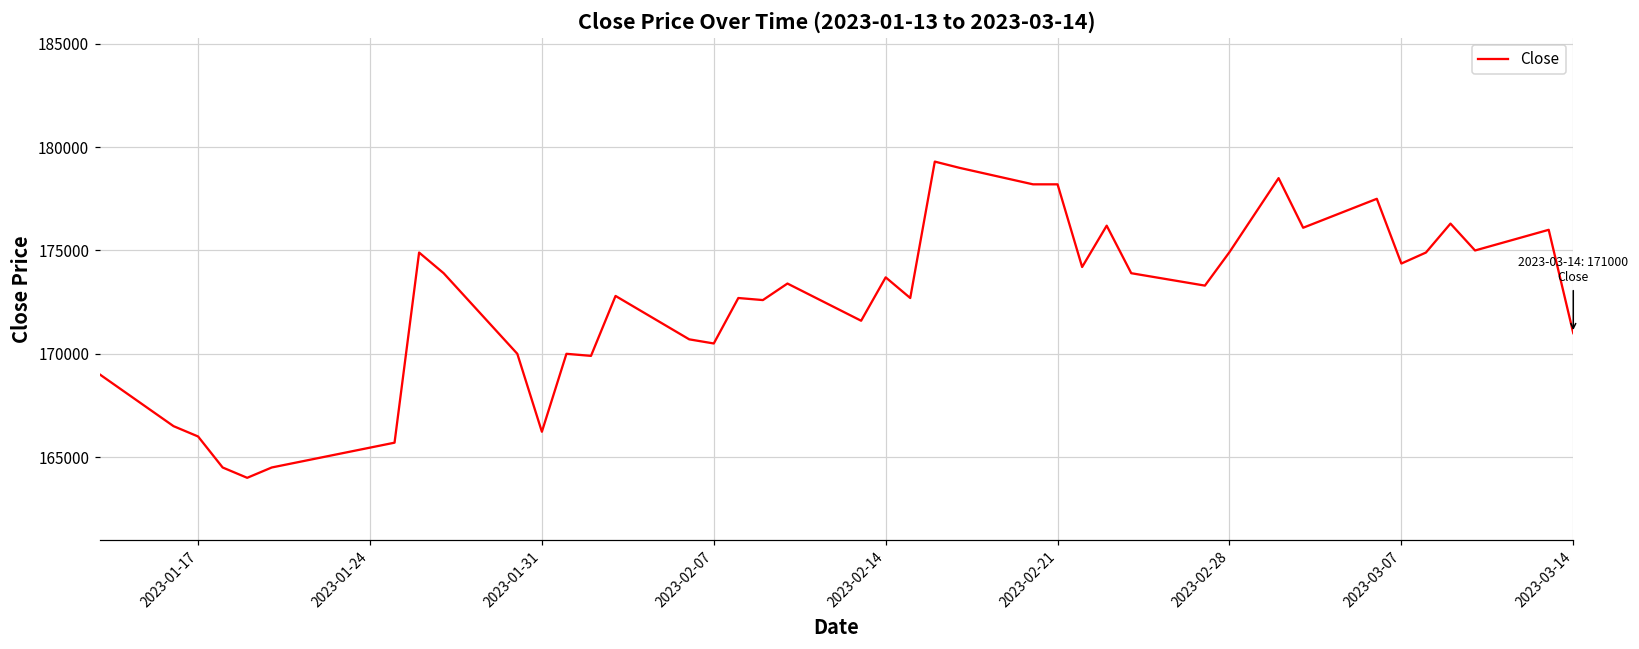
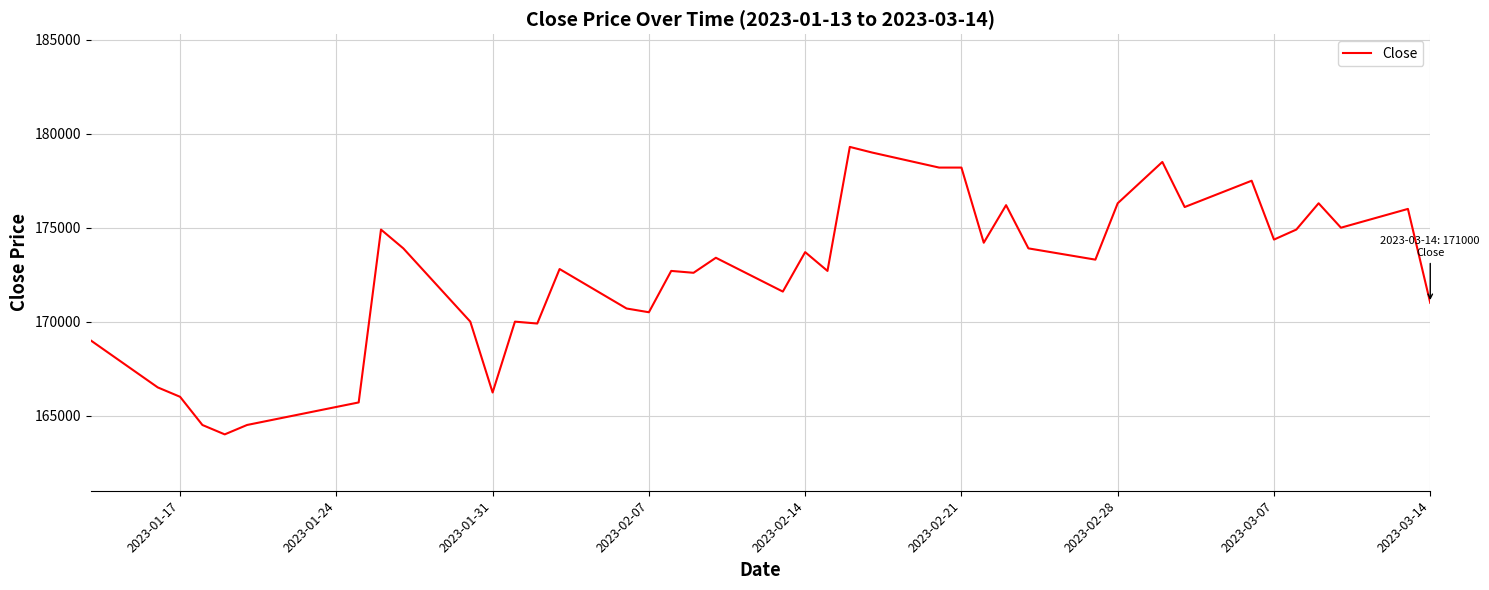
  {
    "2023-01-17": 166000,
    "2023-01-31": 166200,
    "2023-02-07": 170500,
    "2023-02-14": 173700,
    "2023-02-21": 178200,
-   "2023-02-28": 174900,
+   "2023-02-28": 176300,
    "2023-03-07": 174400
  }
